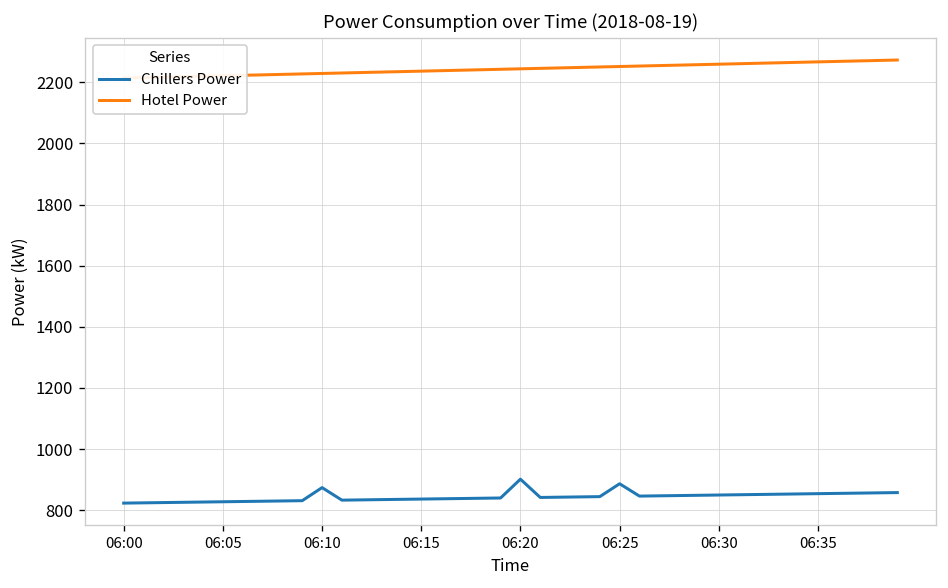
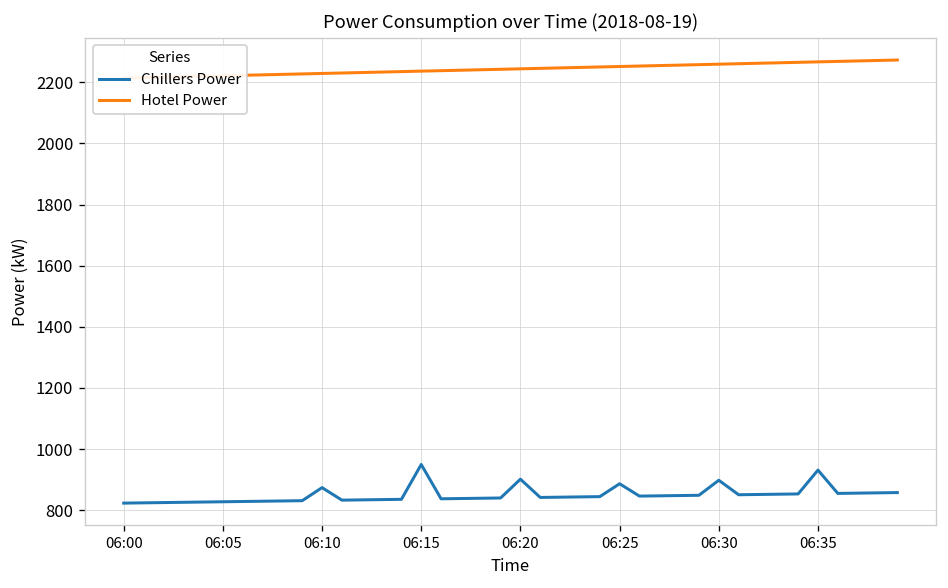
  {
    "Chillers Power": {
      "06:00": 820,
      "06:05": 830,
      "06:10": 870,
-     "06:15": 840,
+     "06:15": 950,
      "06:20": 900,
      "06:25": 890,
-     "06:30": 850,
-     "06:35": 850
+     "06:30": 900,
+     "06:35": 930
    },
    "Hotel Power": {
      "06:10": 2230,
      "06:15": 2240,
      "06:20": 2240,
      "06:25": 2250,
      "06:30": 2260,
      "06:35": 2270
    }
  }
